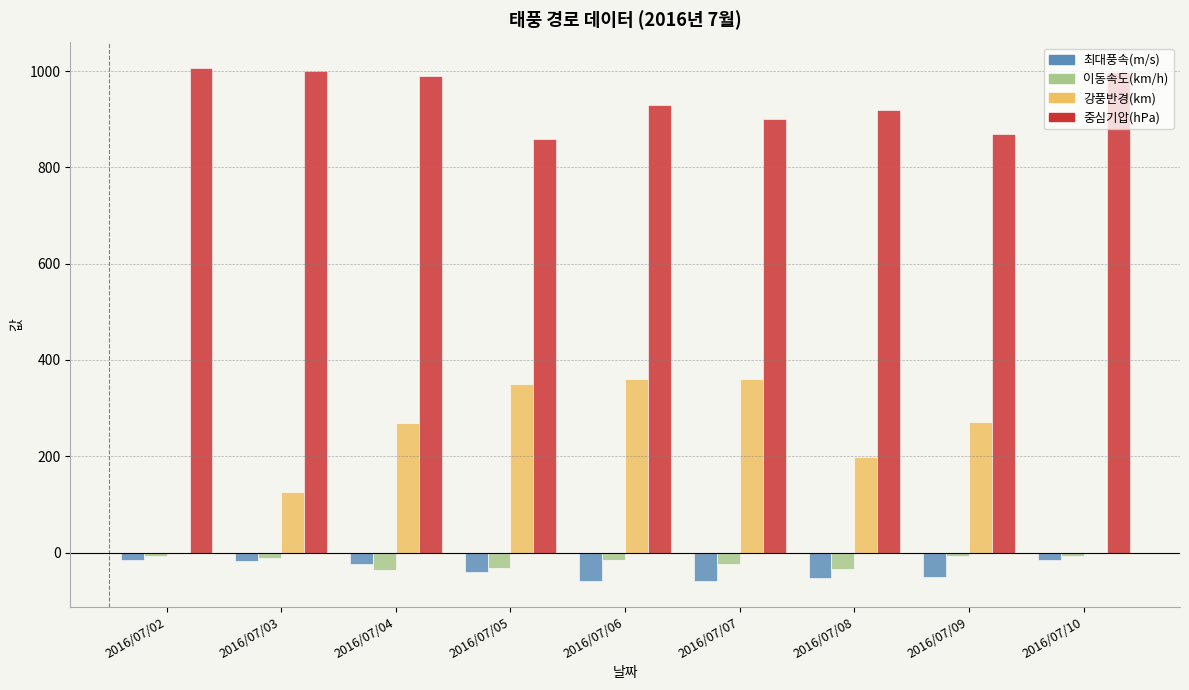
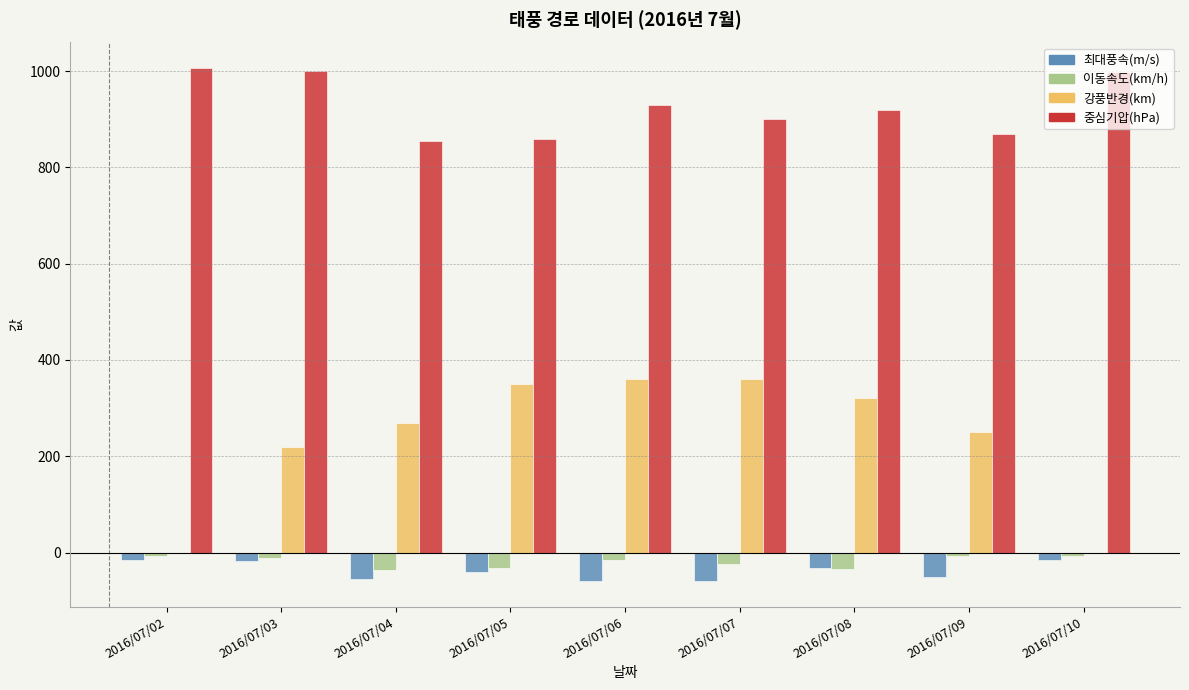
  {
    "최대풍속(m/s)": {
      "2016/07/02": -20,
      "2016/07/03": -20,
-     "2016/07/04": -20,
+     "2016/07/04": -50,
      "2016/07/05": -40,
      "2016/07/06": -60,
      "2016/07/07": -60,
-     "2016/07/08": -50,
+     "2016/07/08": -30,
      "2016/07/09": -50,
      "2016/07/10": -20
    },
    "이동속도(km/h)": {
      "2016/07/02": -10,
      "2016/07/03": -10,
      "2016/07/04": -40,
      "2016/07/05": -30,
      "2016/07/06": -20,
      "2016/07/07": -20,
      "2016/07/08": -30,
      "2016/07/09": -10,
      "2016/07/10": -10
    },
    "강풍반경(km)": {
      "2016/07/02": 0,
-     "2016/07/03": 130,
+     "2016/07/03": 220,
      "2016/07/04": 270,
      "2016/07/05": 350,
      "2016/07/06": 360,
      "2016/07/07": 360,
-     "2016/07/08": 200,
-     "2016/07/09": 270,
+     "2016/07/08": 320,
+     "2016/07/09": 250,
      "2016/07/10": 0
    },
    "중심기압(hPa)": {
      "2016/07/02": 1010,
      "2016/07/03": 1000,
-     "2016/07/04": 990,
+     "2016/07/04": 860,
      "2016/07/05": 860,
      "2016/07/06": 930,
      "2016/07/07": 900,
      "2016/07/08": 920,
      "2016/07/09": 870
    }
  }
